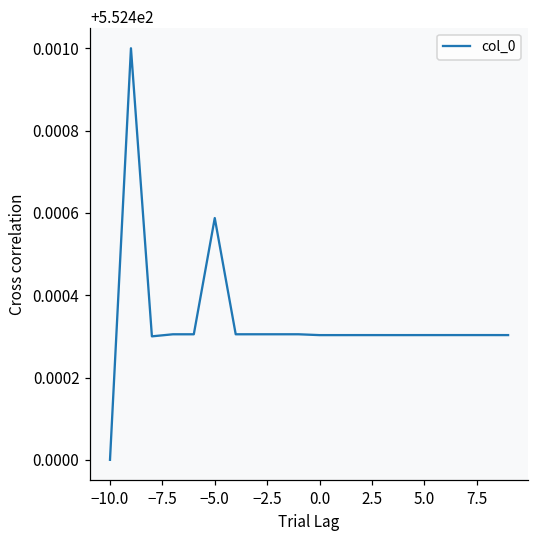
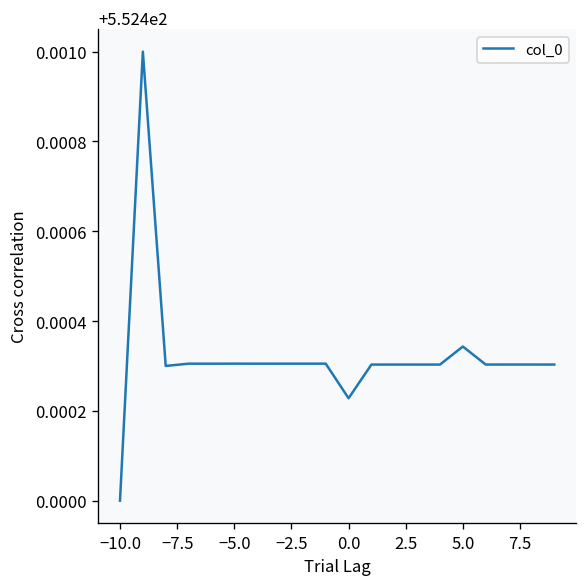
  {
    "−10.0": 552.40000,
-   "−5.0": 552.40059,
-   "0.0": 552.40030,
-   "5.0": 552.40030
+   "−5.0": 552.40031,
+   "0.0": 552.40023,
+   "5.0": 552.40034
  }
